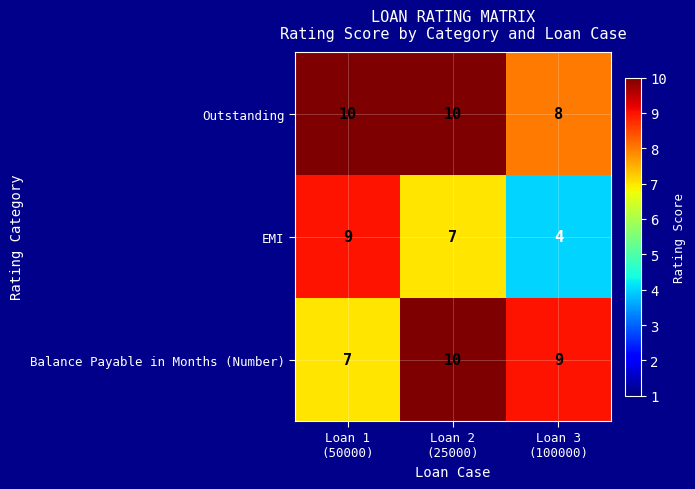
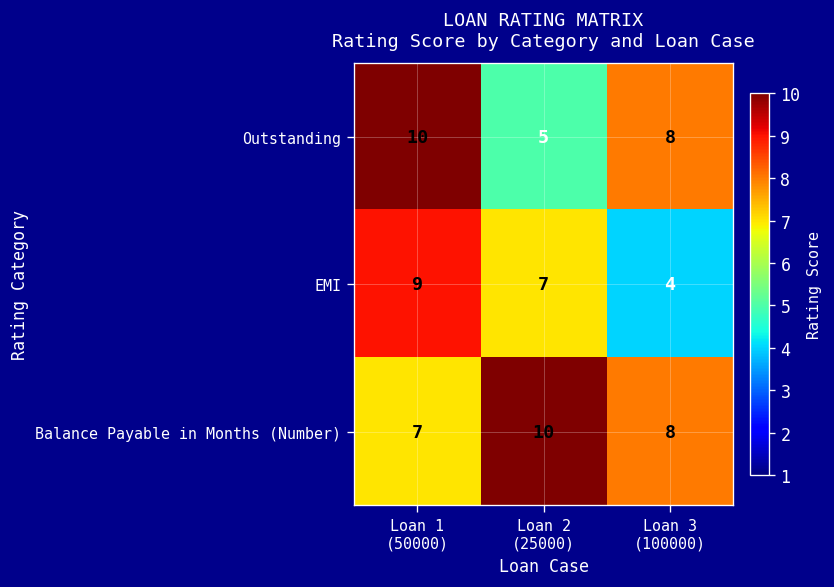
  {
    "Outstanding": {
      "Loan 1 (50000)": 10,
-     "Loan 2 (25000)": 10,
+     "Loan 2 (25000)": 5,
      "Loan 3 (100000)": 8
    },
    "EMI": {
      "Loan 1 (50000)": 9,
      "Loan 2 (25000)": 7,
      "Loan 3 (100000)": 4
    },
    "Balance Payable in Months (Number)": {
      "Loan 1 (50000)": 7,
      "Loan 2 (25000)": 10,
-     "Loan 3 (100000)": 9
+     "Loan 3 (100000)": 8
    }
  }
